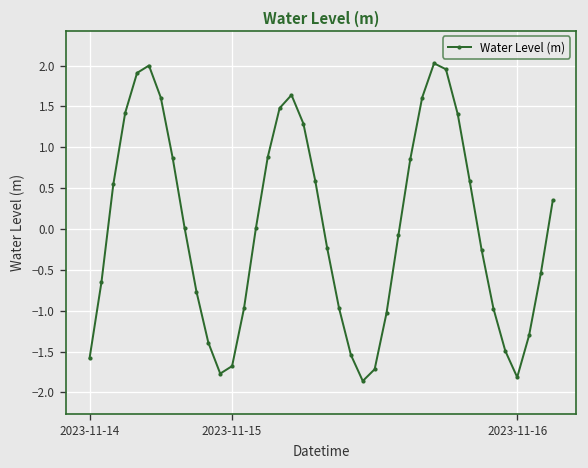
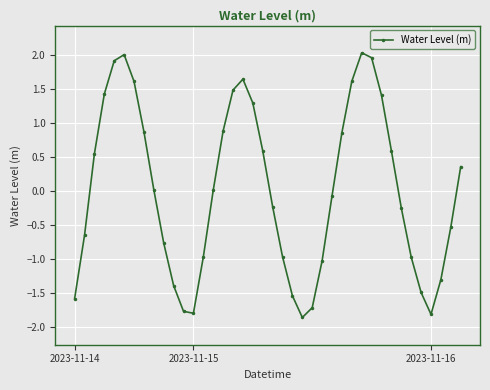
  {
    "2023-11-14": -1.6,
-   "2023-11-15": -1.7,
+   "2023-11-15": -1.8,
    "2023-11-16": -1.8
  }
